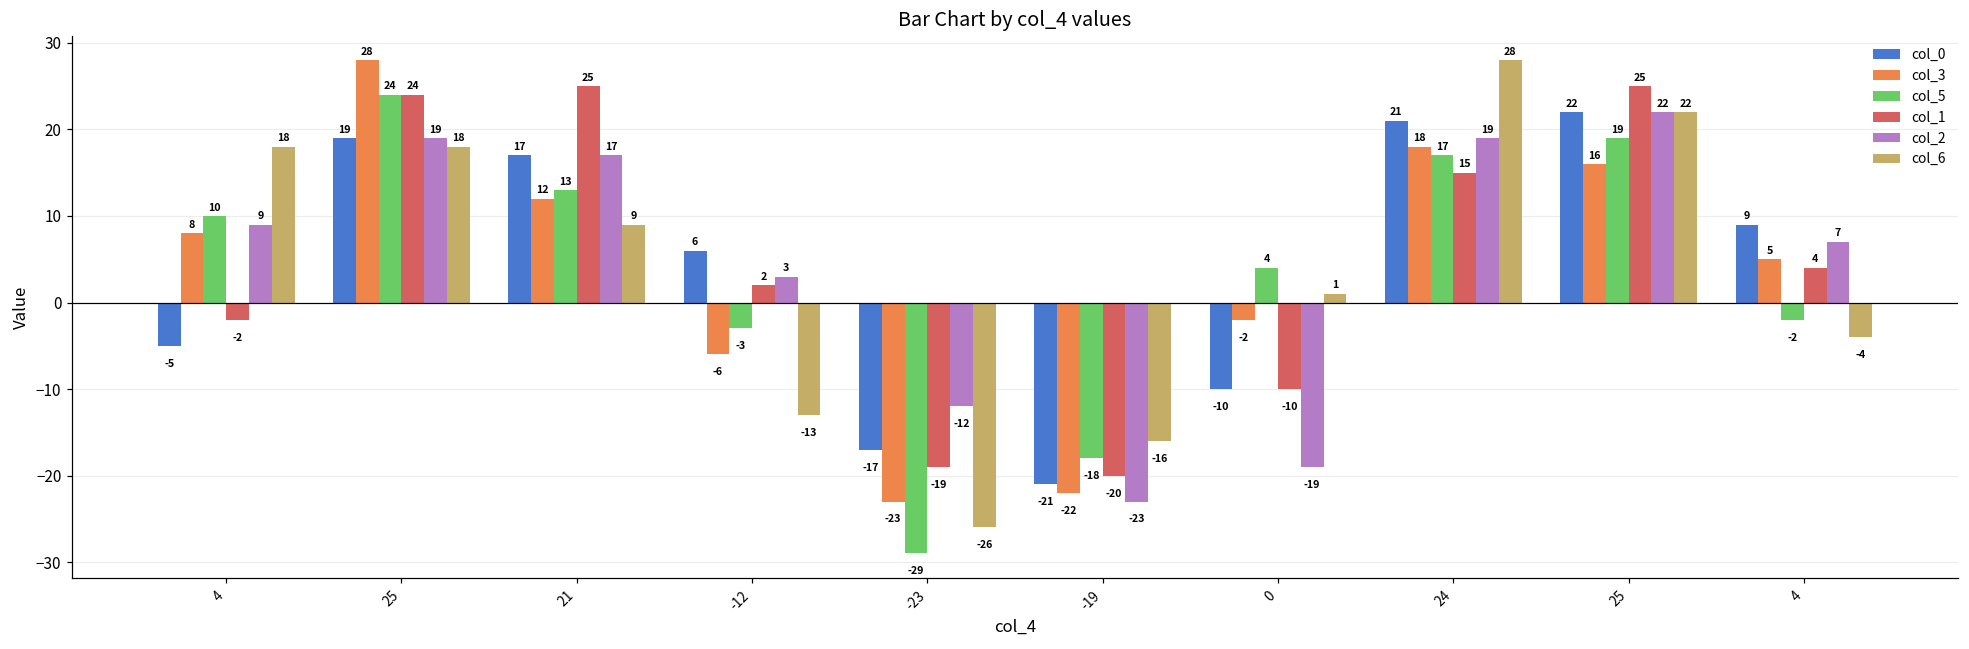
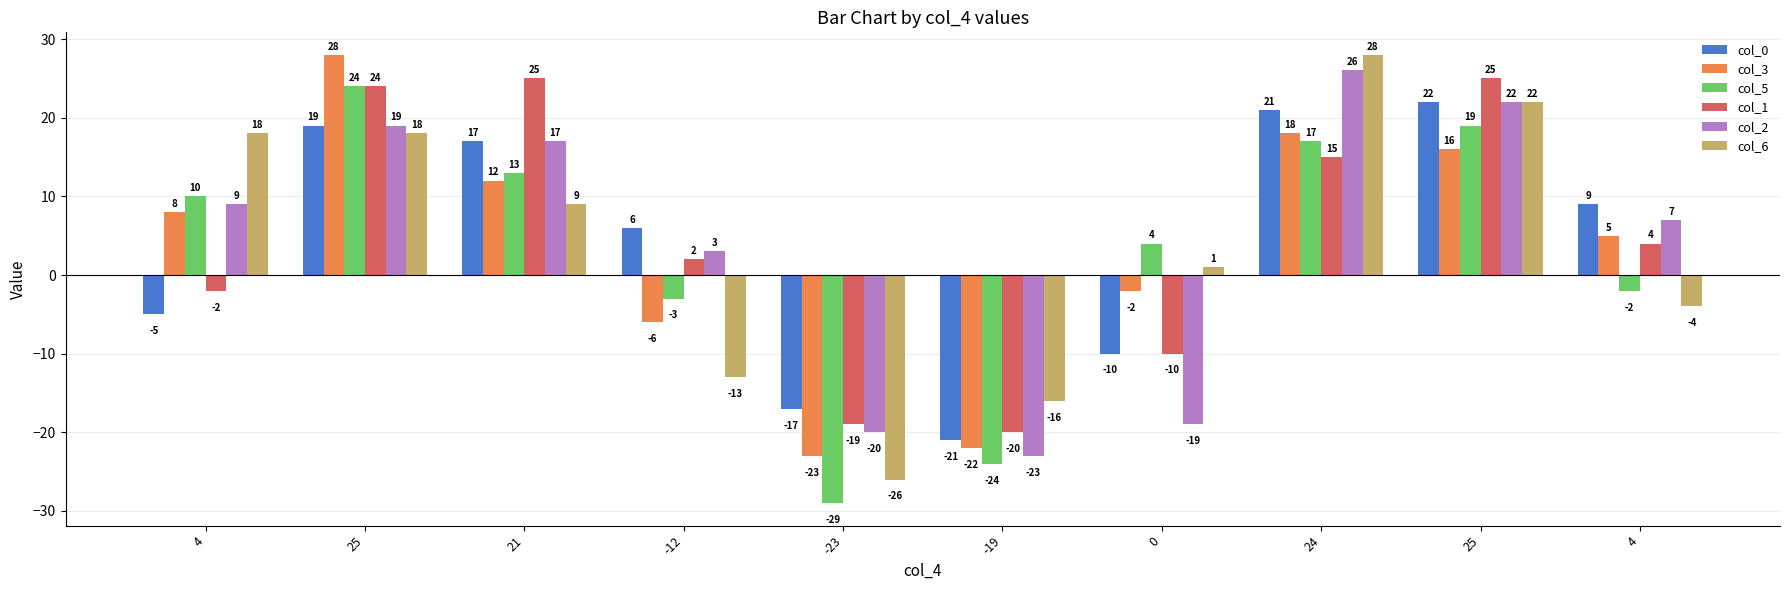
  {
    "col_0": {
      "21": 17,
      "-12": 6,
      "-23": -17,
      "-19": -21,
      "0": -10,
      "24": 21
    },
    "col_5": {
      "21": 13,
      "-12": -3,
      "-23": -29,
-     "-19": -18,
+     "-19": -24,
      "0": 4,
      "24": 17
    },
    "col_2": {
      "21": 17,
      "-12": 3,
-     "-23": -12,
+     "-23": -20,
      "-19": -23,
      "0": -19,
-     "24": 19
+     "24": 26
    },
    "col_6": {
      "21": 9,
      "-12": -13,
      "-23": -26,
      "-19": -16,
      "0": 1,
      "24": 28
    }
  }
